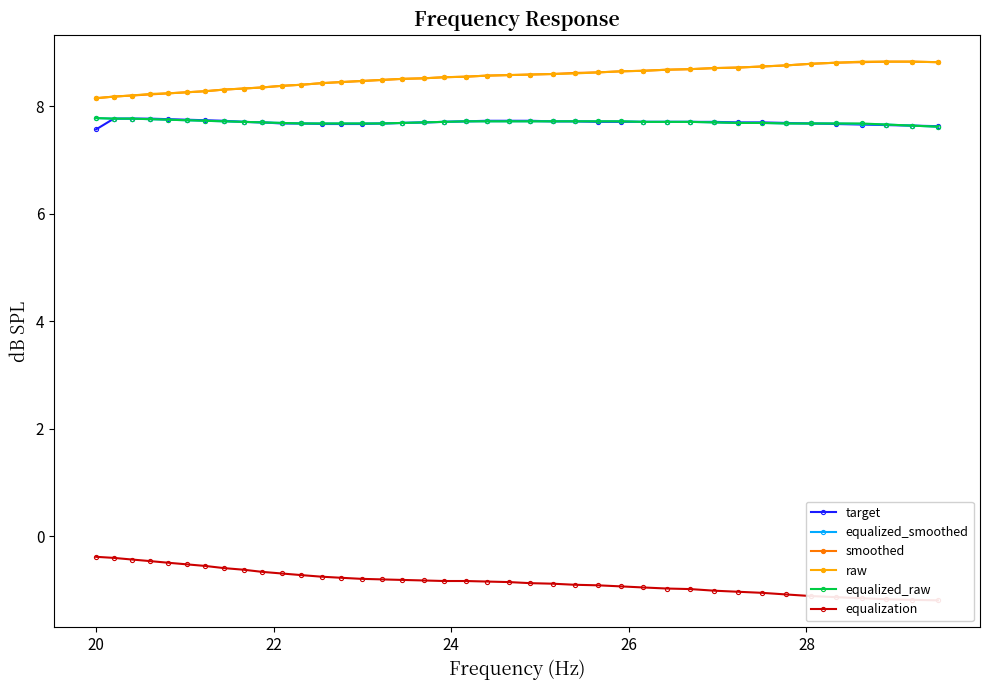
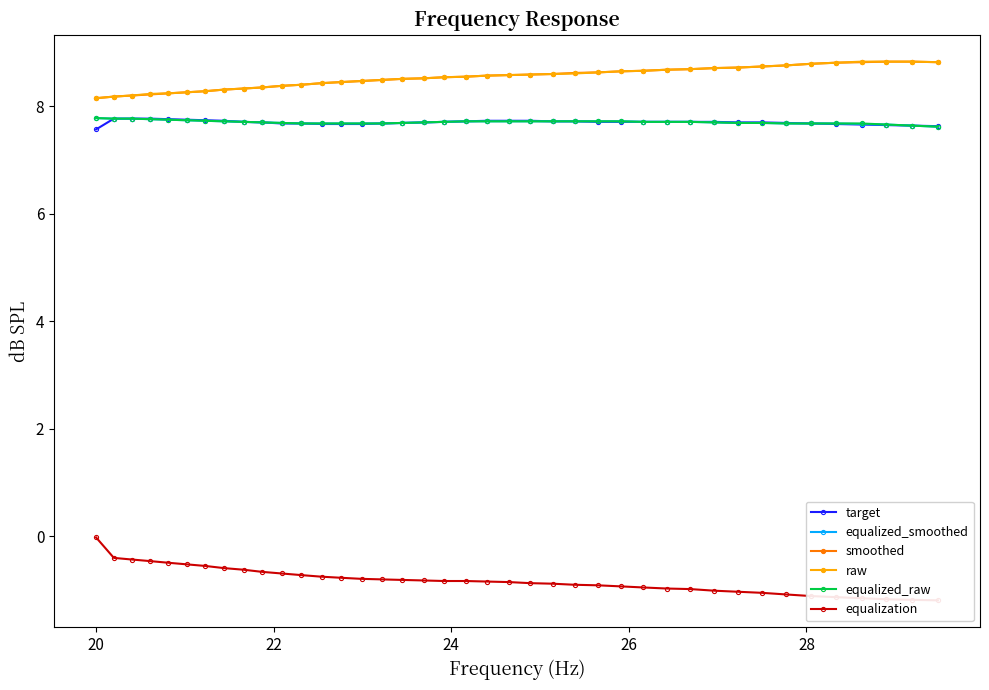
  {
    "target": {
      "20": 7.6
    },
    "equalized_raw": {
      "20": 7.8
    },
    "equalization": {
-     "20": -0.4
+     "20": 0.0
    }
  }
